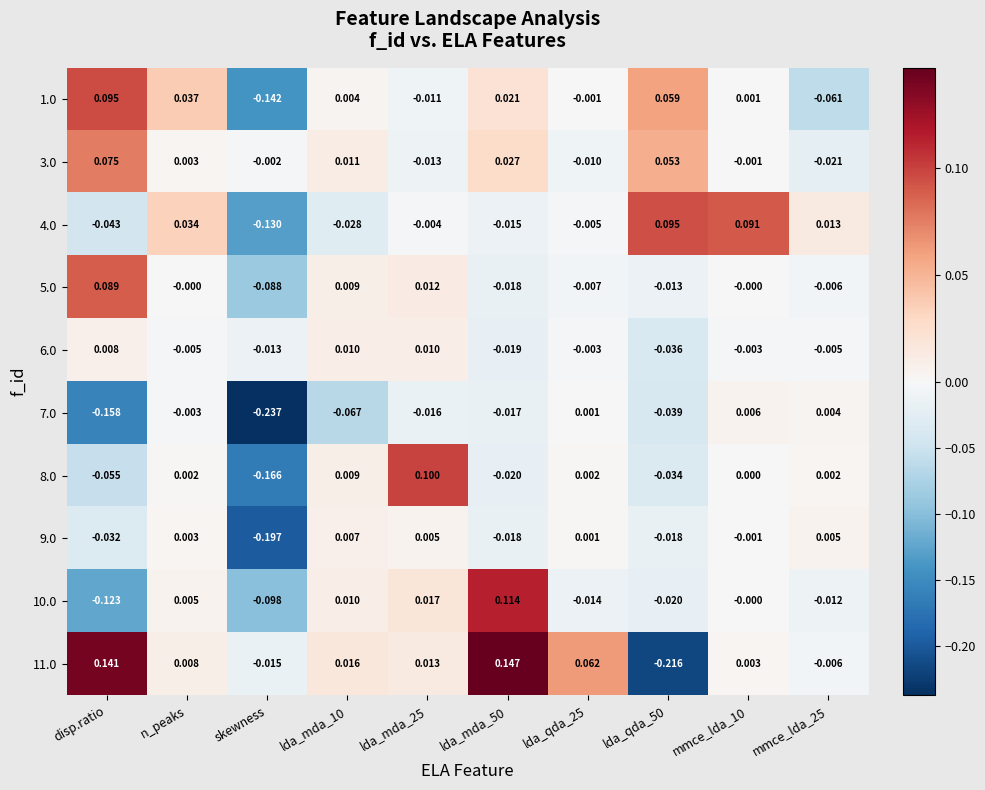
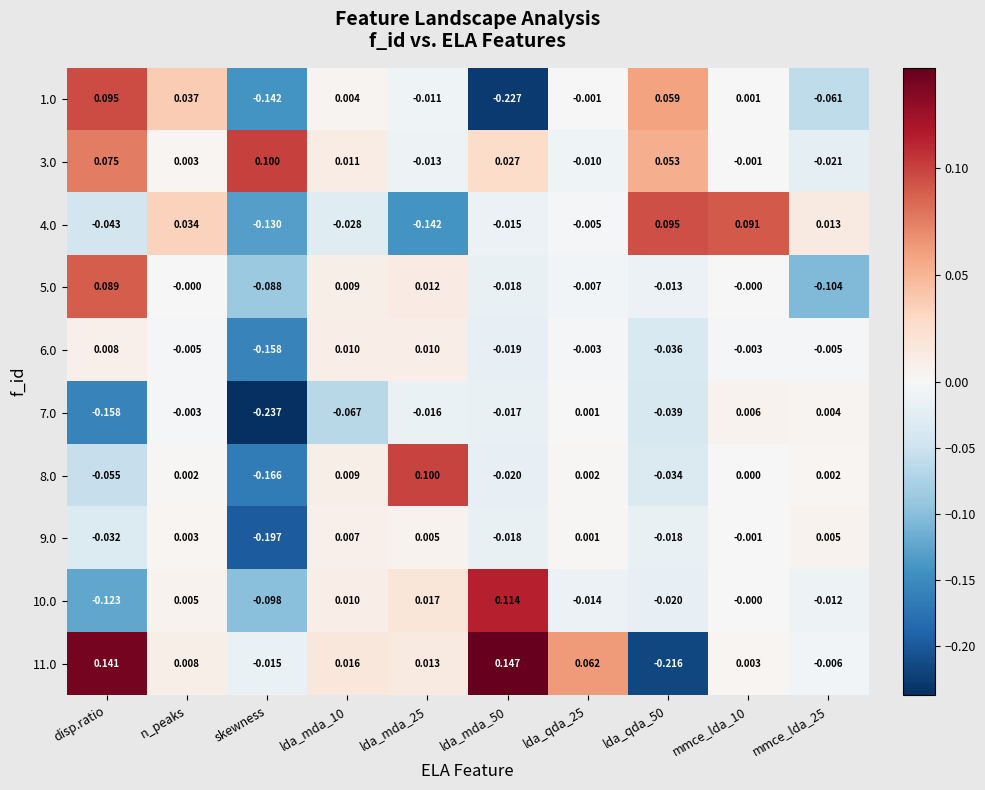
  {
    "1.0": {
      "disp.ratio": 0.095,
      "n_peaks": 0.037,
      "skewness": -0.142,
      "lda_mda_10": 0.004,
      "lda_mda_25": -0.011,
-     "lda_mda_50": 0.021,
+     "lda_mda_50": -0.227,
      "lda_qda_25": -0.001,
      "lda_qda_50": 0.059,
      "mmce_lda_10": 0.001,
      "mmce_lda_25": -0.061
    },
    "3.0": {
      "disp.ratio": 0.075,
      "n_peaks": 0.003,
-     "skewness": -0.002,
+     "skewness": 0.100,
      "lda_mda_10": 0.011,
      "lda_mda_25": -0.013,
      "lda_mda_50": 0.027,
      "lda_qda_25": -0.010,
      "lda_qda_50": 0.053,
      "mmce_lda_10": -0.001,
      "mmce_lda_25": -0.021
    },
    "4.0": {
      "disp.ratio": -0.043,
      "n_peaks": 0.034,
      "skewness": -0.130,
      "lda_mda_10": -0.028,
-     "lda_mda_25": -0.004,
+     "lda_mda_25": -0.142,
      "lda_mda_50": -0.015,
      "lda_qda_25": -0.005,
      "lda_qda_50": 0.095,
      "mmce_lda_10": 0.091,
      "mmce_lda_25": 0.013
    },
    "5.0": {
      "disp.ratio": 0.089,
      "n_peaks": -0.000,
      "skewness": -0.088,
      "lda_mda_10": 0.009,
      "lda_mda_25": 0.012,
      "lda_mda_50": -0.018,
      "lda_qda_25": -0.007,
      "lda_qda_50": -0.013,
      "mmce_lda_10": -0.000,
-     "mmce_lda_25": -0.006
+     "mmce_lda_25": -0.104
    },
    "6.0": {
      "disp.ratio": 0.008,
      "n_peaks": -0.005,
-     "skewness": -0.013,
+     "skewness": -0.158,
      "lda_mda_10": 0.010,
      "lda_mda_25": 0.010,
      "lda_mda_50": -0.019,
      "lda_qda_25": -0.003,
      "lda_qda_50": -0.036,
      "mmce_lda_10": -0.003,
      "mmce_lda_25": -0.005
    },
    "7.0": {
      "disp.ratio": -0.158,
      "n_peaks": -0.003,
      "skewness": -0.237,
      "lda_mda_10": -0.067,
      "lda_mda_25": -0.016,
      "lda_mda_50": -0.017,
      "lda_qda_25": 0.001,
      "lda_qda_50": -0.039,
      "mmce_lda_10": 0.006,
      "mmce_lda_25": 0.004
    },
    "8.0": {
      "disp.ratio": -0.055,
      "n_peaks": 0.002,
      "skewness": -0.166,
      "lda_mda_10": 0.009,
      "lda_mda_25": 0.100,
      "lda_mda_50": -0.020,
      "lda_qda_25": 0.002,
      "lda_qda_50": -0.034,
      "mmce_lda_10": 0.000,
      "mmce_lda_25": 0.002
    },
    "9.0": {
      "disp.ratio": -0.032,
      "n_peaks": 0.003,
      "skewness": -0.197,
      "lda_mda_10": 0.007,
      "lda_mda_25": 0.005,
      "lda_mda_50": -0.018,
      "lda_qda_25": 0.001,
      "lda_qda_50": -0.018,
      "mmce_lda_10": -0.001,
      "mmce_lda_25": 0.005
    },
    "10.0": {
      "disp.ratio": -0.123,
      "n_peaks": 0.005,
      "skewness": -0.098,
      "lda_mda_10": 0.010,
      "lda_mda_25": 0.017,
      "lda_mda_50": 0.114,
      "lda_qda_25": -0.014,
      "lda_qda_50": -0.020,
      "mmce_lda_10": -0.000,
      "mmce_lda_25": -0.012
    },
    "11.0": {
      "disp.ratio": 0.141,
      "n_peaks": 0.008,
      "skewness": -0.015,
      "lda_mda_10": 0.016,
      "lda_mda_25": 0.013,
      "lda_mda_50": 0.147,
      "lda_qda_25": 0.062,
      "lda_qda_50": -0.216,
      "mmce_lda_10": 0.003,
      "mmce_lda_25": -0.006
    }
  }
